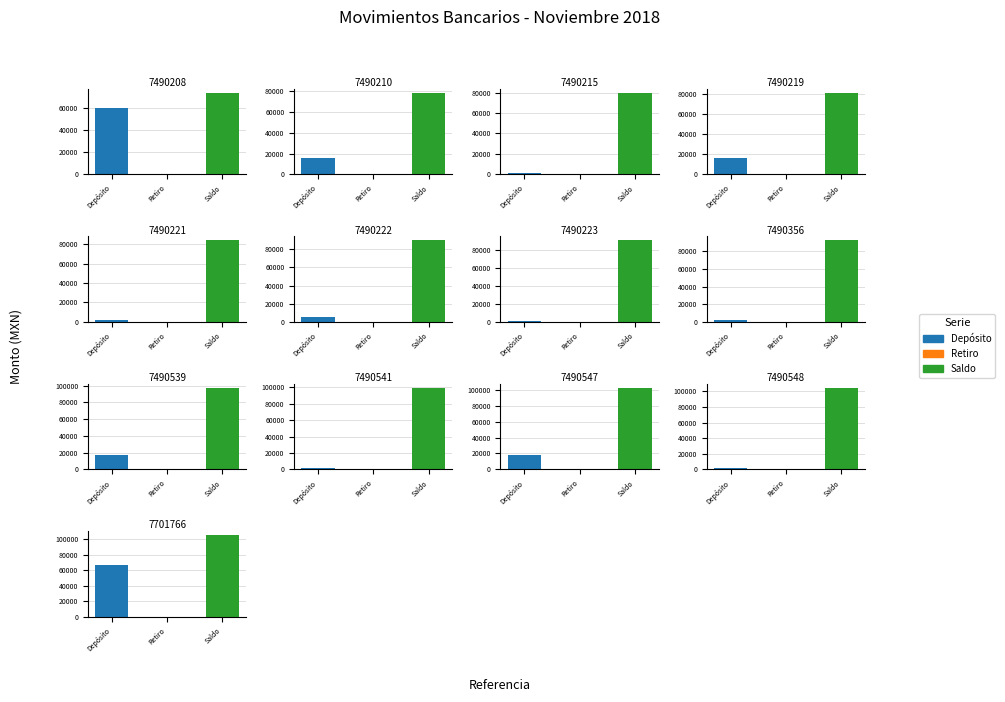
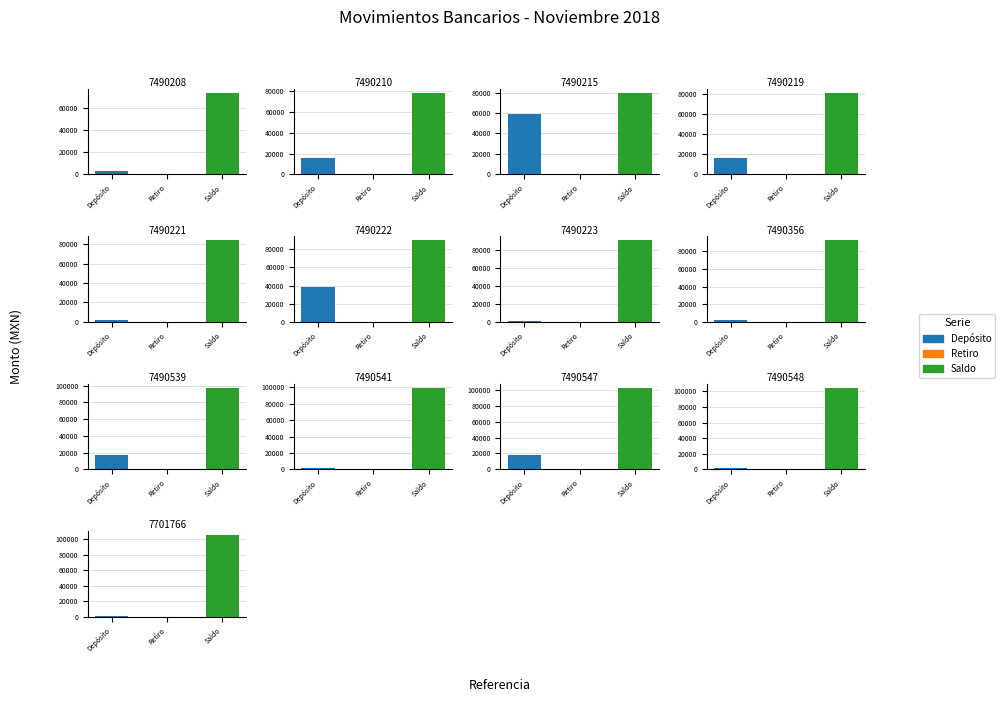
  {
    "7490208": {
-     "Depósito": 60000,
+     "Depósito": 3000,
      "Retiro": 0,
      "Saldo": 74000
    },
    "7490210": {
      "Depósito": 16000,
      "Retiro": 0,
      "Saldo": 78000
    },
    "7490215": {
-     "Depósito": 1000,
+     "Depósito": 59000,
      "Retiro": 0,
      "Saldo": 80000
    },
    "7490219": {
      "Depósito": 16000,
      "Retiro": 0,
      "Saldo": 82000
    },
    "7490221": {
      "Retiro": 0,
      "Saldo": 80000
    },
    "7490222": {
-     "Depósito": 10000,
+     "Depósito": 40000,
      "Retiro": 0,
      "Saldo": 90000
    },
    "7490223": {
      "Retiro": 0,
      "Saldo": 90000
    },
    "7490356": {
      "Retiro": 0,
      "Saldo": 90000
    },
    "7490539": {
      "Depósito": 20000,
      "Retiro": 0,
      "Saldo": 100000
    },
    "7490541": {
      "Retiro": 0,
      "Saldo": 100000
    },
    "7490547": {
      "Depósito": 20000,
      "Retiro": 0,
      "Saldo": 100000
    },
    "7490548": {
      "Retiro": 0,
      "Saldo": 100000
    },
    "7701766": {
-     "Depósito": 70000,
+     "Depósito": 0,
      "Retiro": 0,
      "Saldo": 110000
    }
  }
